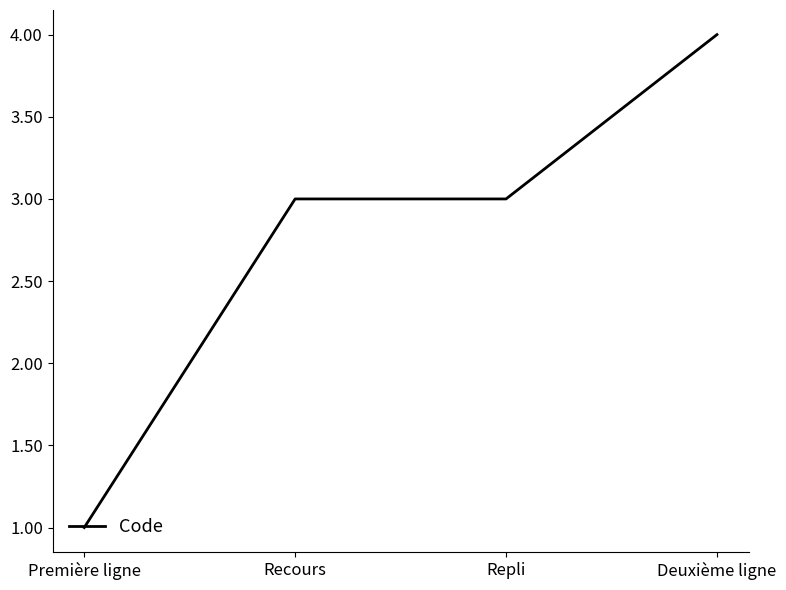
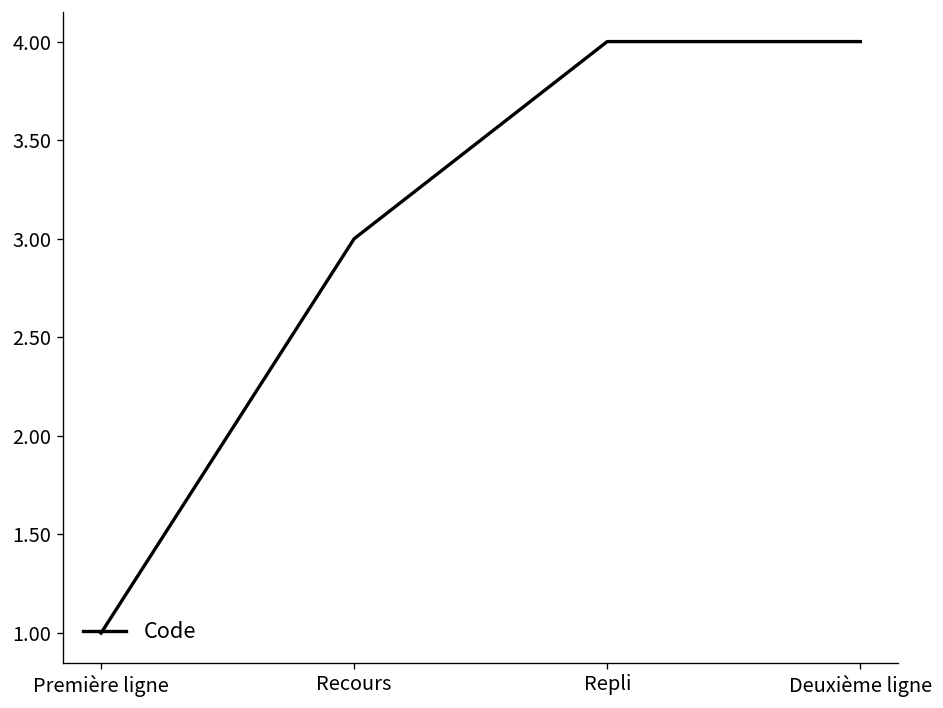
  {
    "Première ligne": 1,
    "Recours": 3,
-   "Repli": 3,
+   "Repli": 4,
    "Deuxième ligne": 4
  }
